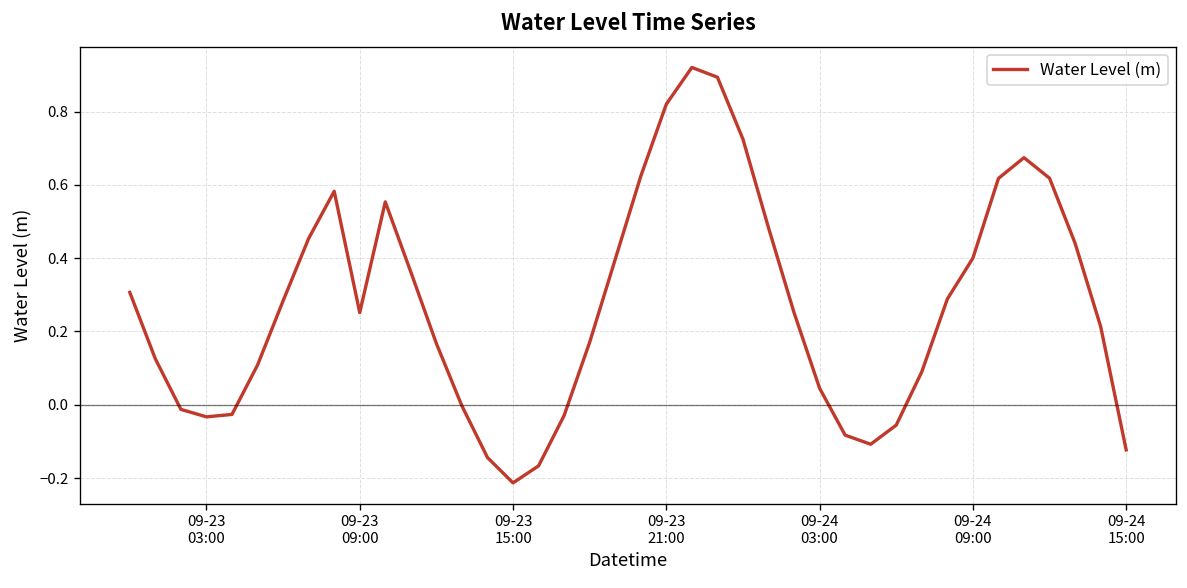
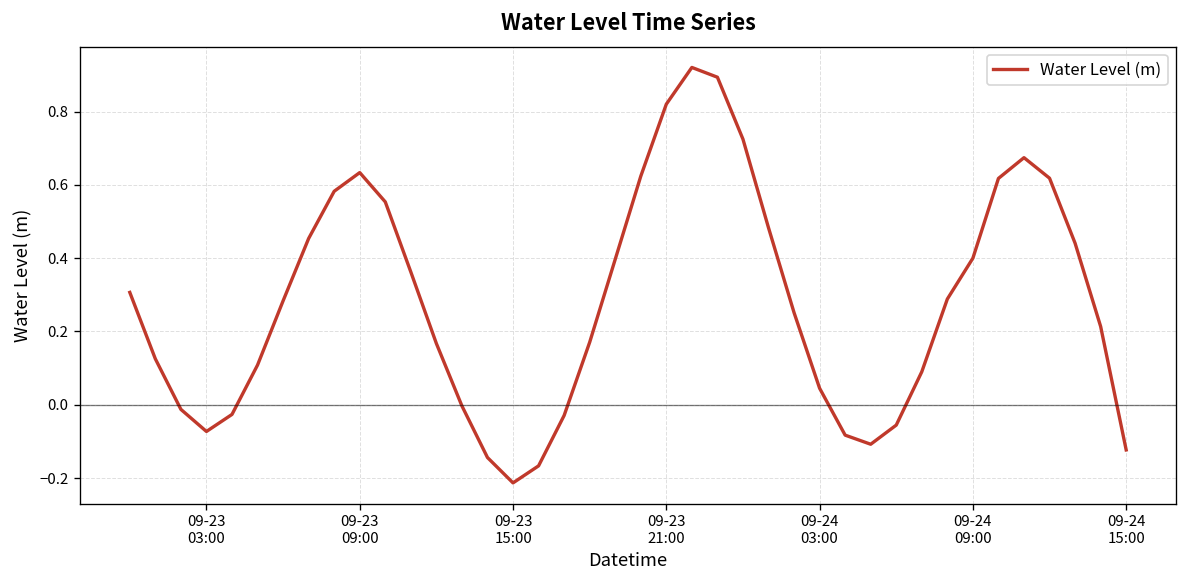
  {
-   "09-23 03:00": -0.03,
-   "09-23 09:00": 0.25,
+   "09-23 03:00": -0.07,
+   "09-23 09:00": 0.63,
    "09-23 15:00": -0.21,
    "09-23 21:00": 0.82,
    "09-24 03:00": 0.05,
    "09-24 09:00": 0.40,
    "09-24 15:00": -0.12
  }
